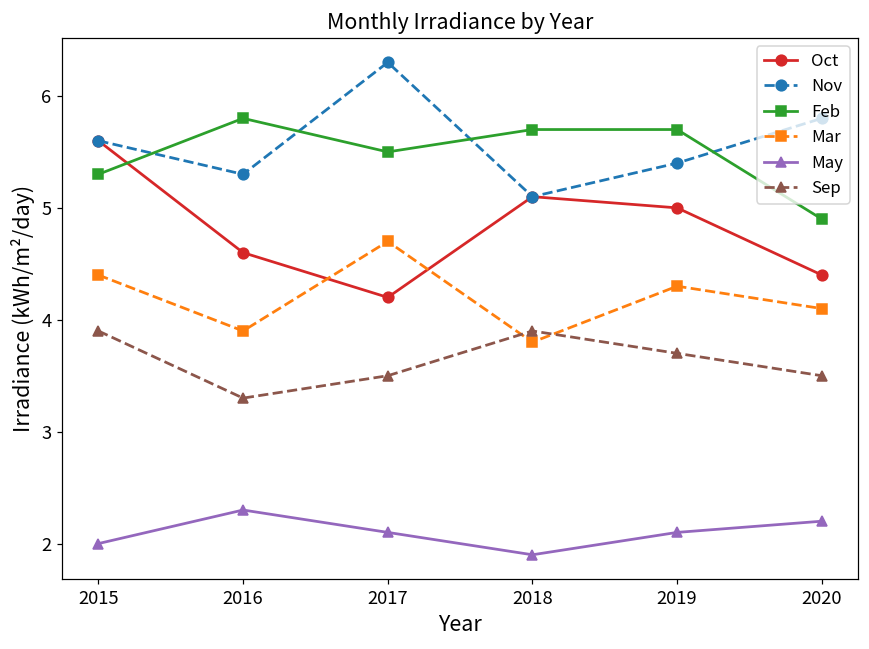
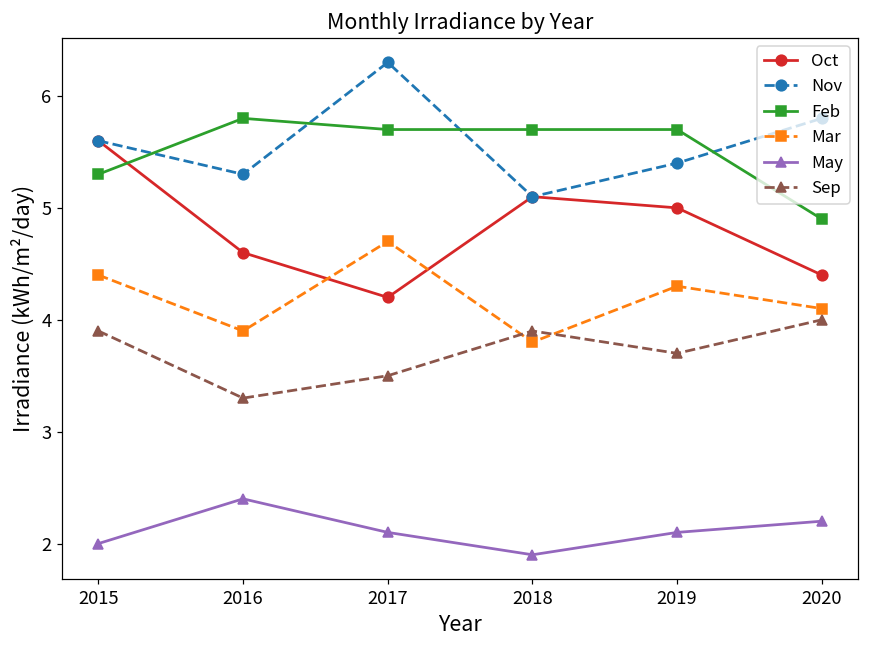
  {
    "Oct": {
      "2016": 4.6,
      "2017": 4.2,
      "2019": 5.0,
      "2020": 4.4
    },
    "Nov": {
      "2016": 5.3,
      "2017": 6.3,
      "2019": 5.4
    },
    "Feb": {
      "2015": 5.3,
      "2016": 5.8,
-     "2017": 5.5,
+     "2017": 5.7,
      "2018": 5.7,
      "2019": 5.7,
      "2020": 4.9
    },
    "Mar": {
      "2015": 4.4,
      "2016": 3.9,
      "2017": 4.7,
      "2018": 3.8,
      "2019": 4.3,
      "2020": 4.1
    },
    "May": {
      "2015": 2.0,
-     "2016": 2.3,
+     "2016": 2.4,
      "2017": 2.1,
      "2018": 1.9,
      "2019": 2.1,
      "2020": 2.2
    },
    "Sep": {
      "2015": 3.9,
      "2016": 3.3,
      "2017": 3.5,
      "2018": 3.9,
      "2019": 3.7,
-     "2020": 3.5
+     "2020": 4.0
    }
  }
